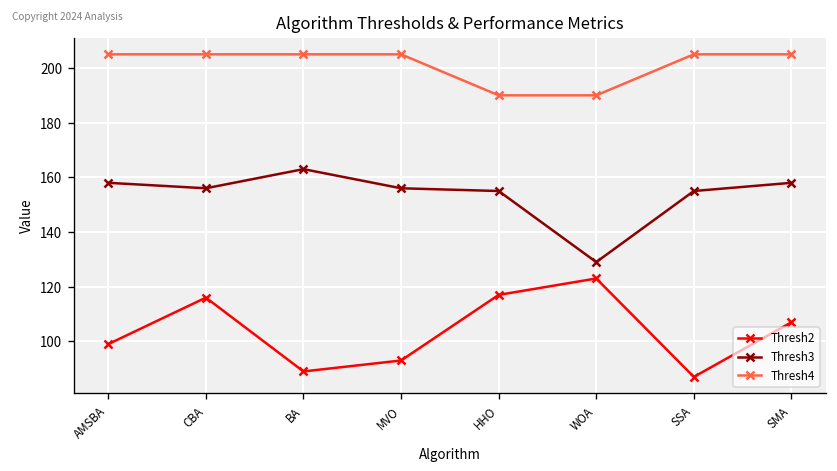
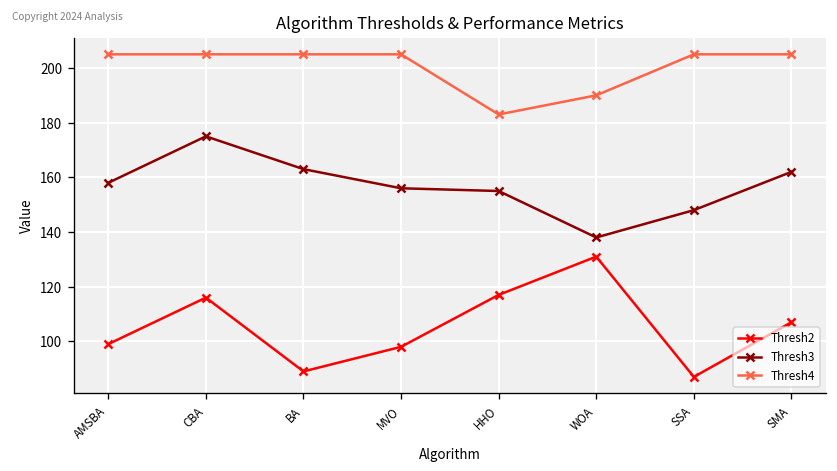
  {
    "Thresh2": {
      "AMSBA": 99,
      "CBA": 116,
      "BA": 89,
-     "MVO": 93,
+     "MVO": 98,
      "HHO": 117,
-     "WOA": 123,
+     "WOA": 131,
      "SSA": 87,
      "SMA": 107
    },
    "Thresh3": {
      "AMSBA": 158,
-     "CBA": 156,
+     "CBA": 175,
      "BA": 163,
      "MVO": 156,
      "HHO": 155,
-     "WOA": 129,
-     "SSA": 155,
-     "SMA": 158
+     "WOA": 138,
+     "SSA": 148,
+     "SMA": 162
    },
    "Thresh4": {
      "AMSBA": 205,
      "CBA": 205,
      "BA": 205,
      "MVO": 205,
-     "HHO": 190,
+     "HHO": 183,
      "WOA": 190,
      "SSA": 205,
      "SMA": 205
    }
  }
